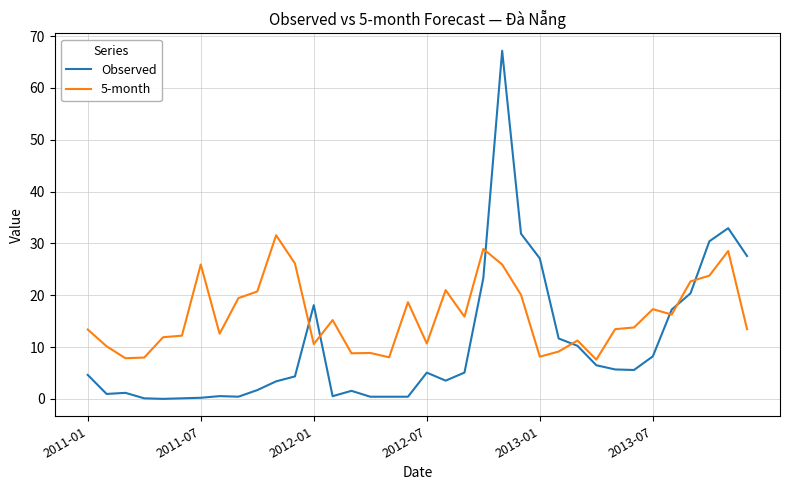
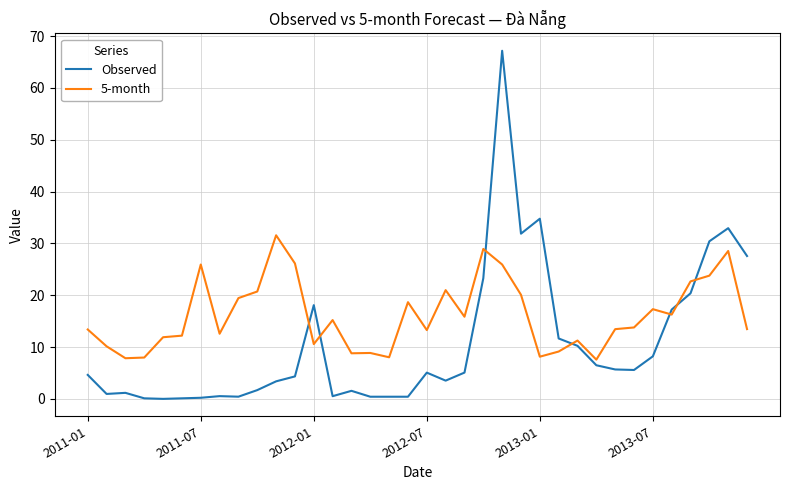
  {
    "Observed": {
      "2011-01": 5,
      "2011-07": 0,
      "2012-01": 18,
      "2012-07": 5,
-     "2013-01": 27,
+     "2013-01": 35,
      "2013-07": 8
    },
    "5-month": {
      "2011-01": 13,
      "2011-07": 26,
      "2012-01": 11,
-     "2012-07": 11,
+     "2012-07": 13,
      "2013-01": 8,
      "2013-07": 17
    }
  }
